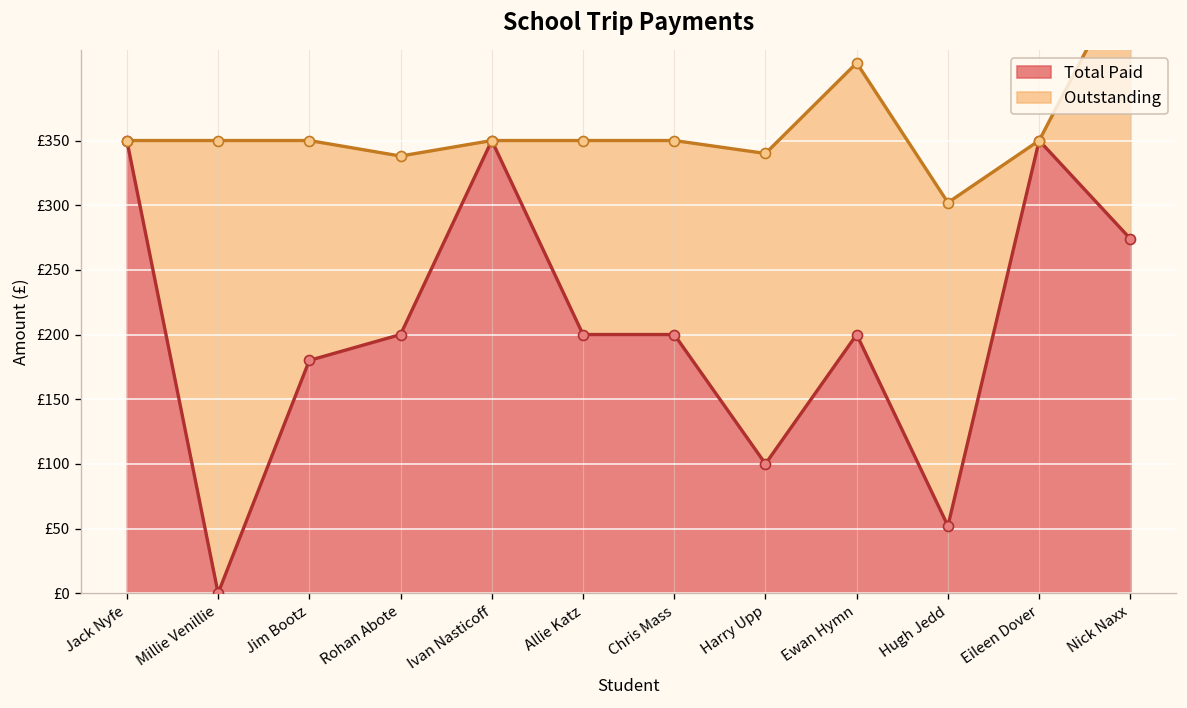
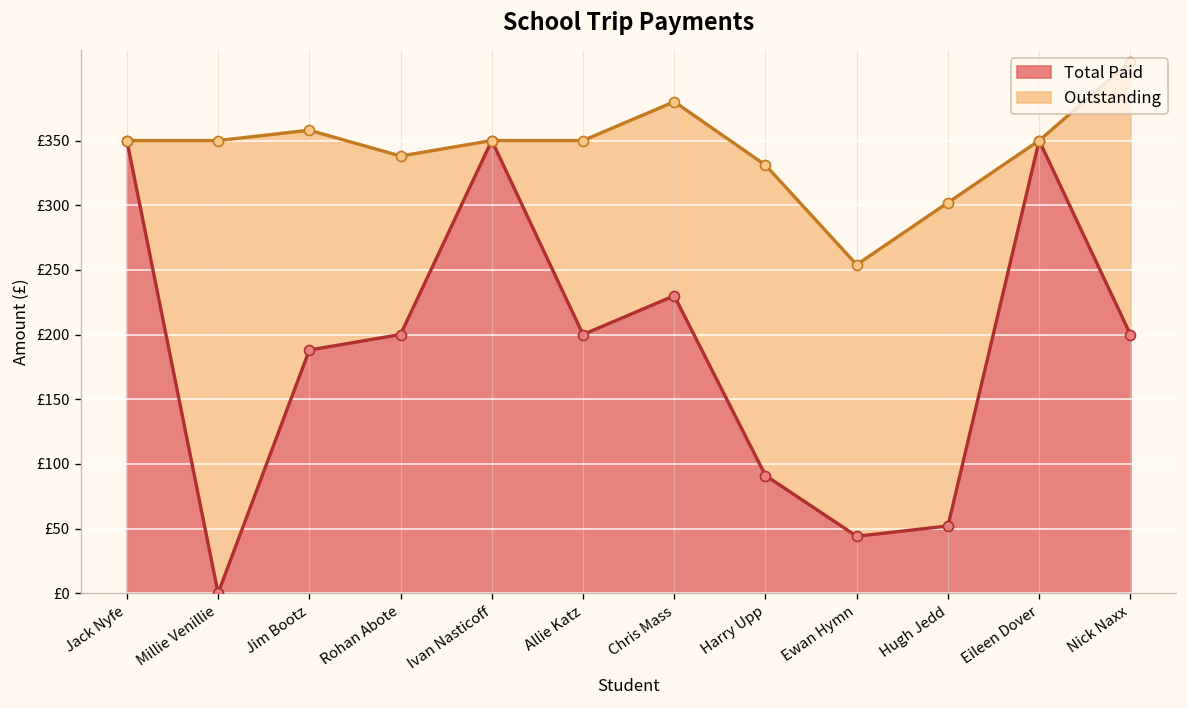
  {
    "Total Paid": {
      "Millie Venillie": "£0",
-     "Jim Bootz": "£180",
+     "Jim Bootz": "£188",
      "Rohan Abote": "£200",
      "Allie Katz": "£200",
-     "Chris Mass": "£200",
-     "Harry Upp": "£100",
-     "Ewan Hymn": "£200",
+     "Chris Mass": "£230",
+     "Harry Upp": "£91",
+     "Ewan Hymn": "£44",
      "Hugh Jedd": "£52",
-     "Nick Naxx": "£274"
+     "Nick Naxx": "£200"
    },
    "Outstanding": {
      "Millie Venillie": "£350",
      "Jim Bootz": "£170",
      "Rohan Abote": "£138",
      "Allie Katz": "£150",
      "Chris Mass": "£150",
      "Harry Upp": "£240",
      "Ewan Hymn": "£210",
      "Hugh Jedd": "£250"
    }
  }
